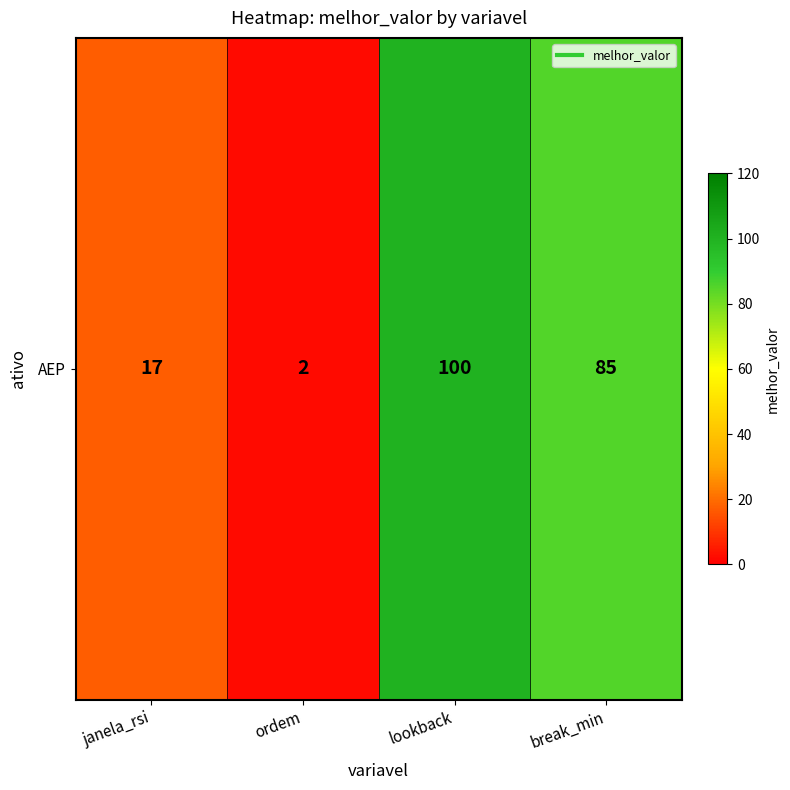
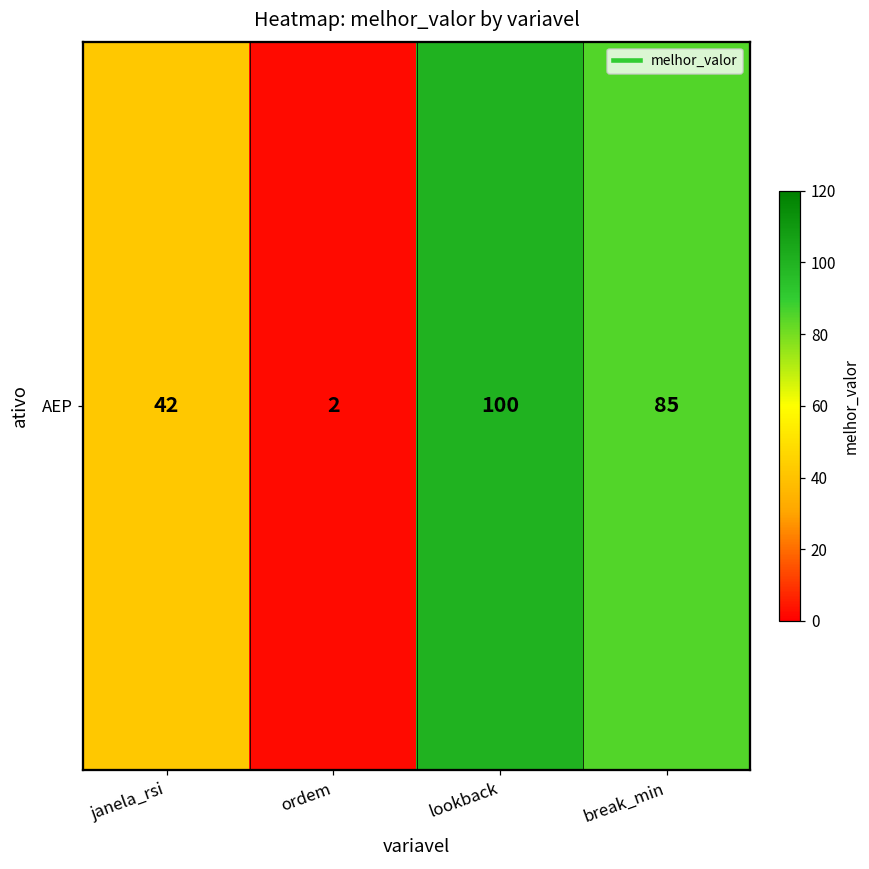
  {
    "AEP": {
-     "janela_rsi": 17,
+     "janela_rsi": 42,
      "ordem": 2,
      "lookback": 100,
      "break_min": 85
    }
  }
